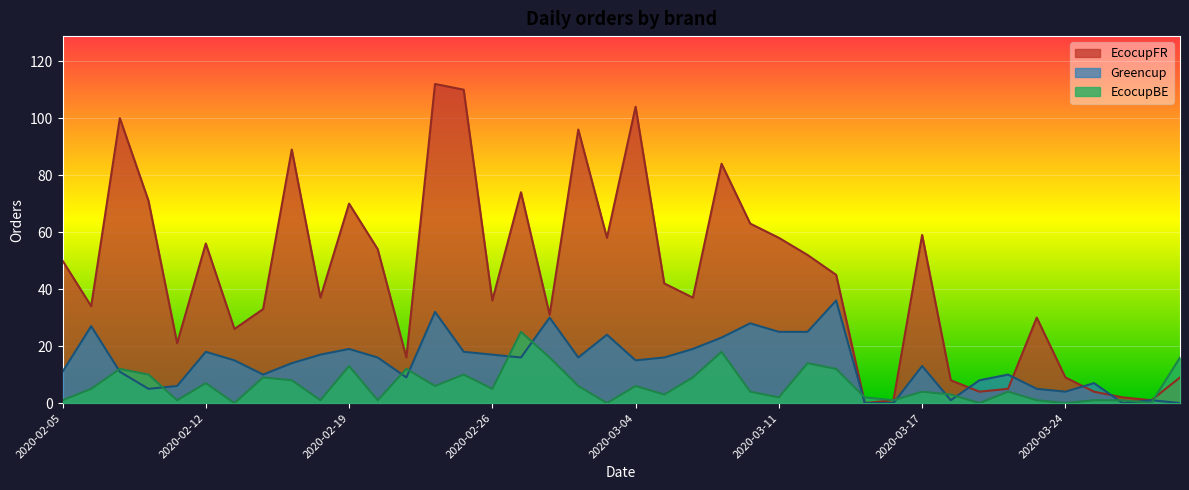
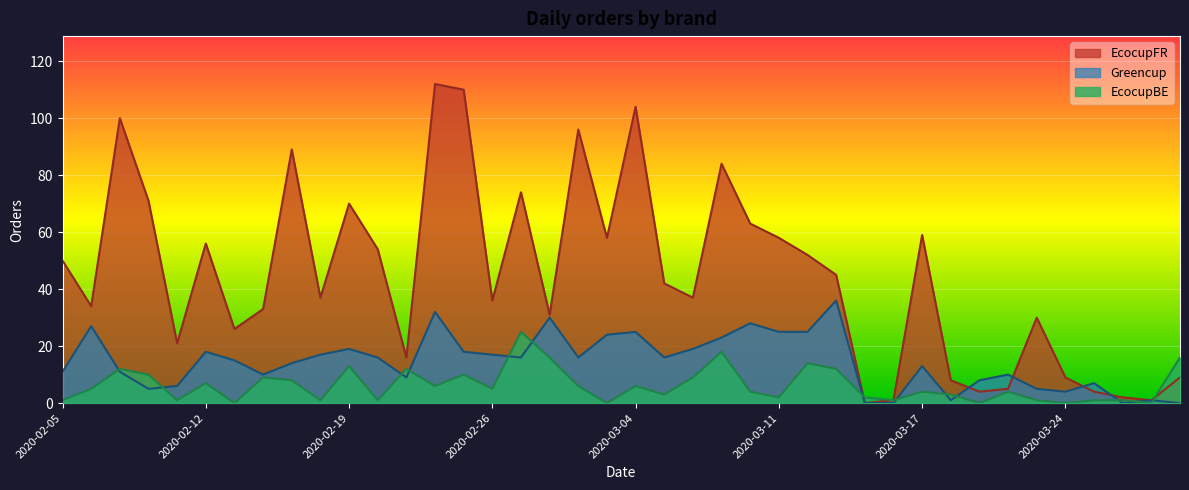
  {
    "EcocupFR": {
      "2020-02-05": 50,
      "2020-02-12": 56,
      "2020-02-19": 70,
      "2020-02-26": 36,
      "2020-03-04": 104,
      "2020-03-11": 58,
      "2020-03-17": 59,
      "2020-03-24": 9
    },
    "Greencup": {
      "2020-02-05": 11,
      "2020-02-12": 18,
      "2020-02-19": 19,
      "2020-02-26": 17,
-     "2020-03-04": 15,
+     "2020-03-04": 25,
      "2020-03-11": 25,
      "2020-03-17": 13,
      "2020-03-24": 4
    },
    "EcocupBE": {
      "2020-02-05": 1,
      "2020-02-12": 7,
      "2020-02-19": 13,
      "2020-02-26": 5,
      "2020-03-04": 6,
      "2020-03-11": 2,
      "2020-03-17": 4,
      "2020-03-24": 0
    }
  }
